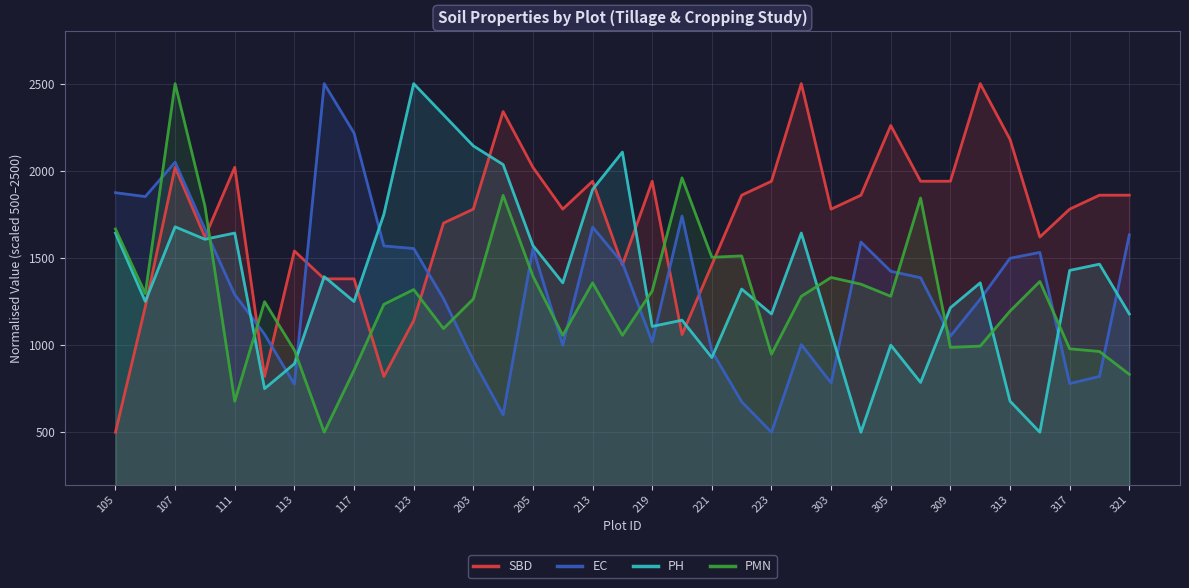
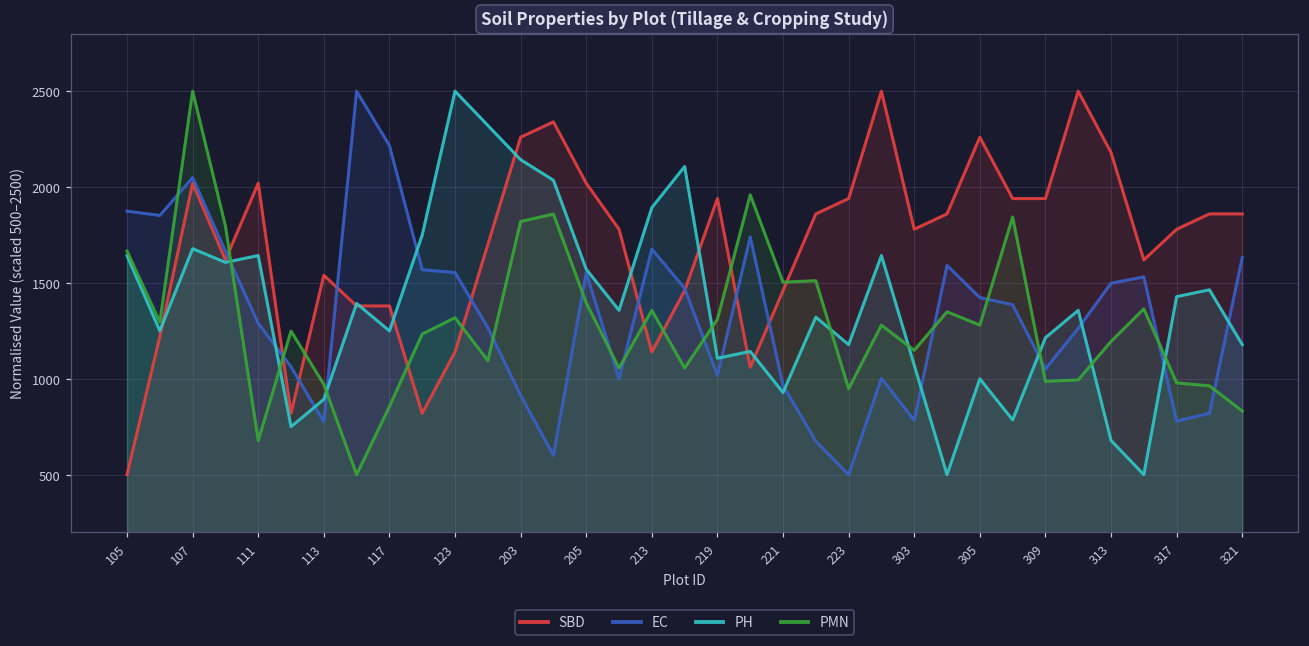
  {
    "SBD": {
      "105": 500,
      "107": 2020,
      "111": 2020,
      "113": 1540,
      "117": 1380,
      "123": 1140,
-     "203": 1780,
+     "203": 2260,
      "205": 2020,
-     "213": 1940,
+     "213": 1140,
      "219": 1940,
      "221": 1460,
      "223": 1940,
      "303": 1780,
      "305": 2260,
      "309": 1940,
      "313": 2180,
      "317": 1780,
      "321": 1860
    },
    "EC": {
      "105": 1870,
      "107": 2050,
      "111": 1290,
      "113": 780,
      "117": 2220,
      "123": 1550,
      "203": 910,
      "205": 1550,
      "213": 1680,
      "219": 1020,
      "221": 970,
      "223": 500,
      "303": 780,
      "305": 1420,
      "309": 1050,
      "313": 1500,
      "317": 780,
      "321": 1630
    },
    "PH": {
      "105": 1640,
      "107": 1680,
      "111": 1640,
      "113": 890,
      "117": 1250,
      "123": 2500,
      "203": 2140,
      "205": 1570,
      "213": 1890,
      "219": 1110,
      "221": 930,
      "223": 1180,
      "303": 1070,
      "305": 1000,
      "309": 1210,
      "313": 680,
      "317": 1430,
      "321": 1180
    },
    "PMN": {
      "105": 1670,
      "107": 2500,
      "111": 680,
      "113": 970,
      "117": 860,
      "123": 1320,
-     "203": 1260,
+     "203": 1820,
      "205": 1400,
      "213": 1360,
      "219": 1310,
      "221": 1500,
      "223": 950,
-     "303": 1390,
+     "303": 1150,
      "305": 1280,
      "309": 990,
      "313": 1190,
      "317": 980,
      "321": 830
    }
  }
